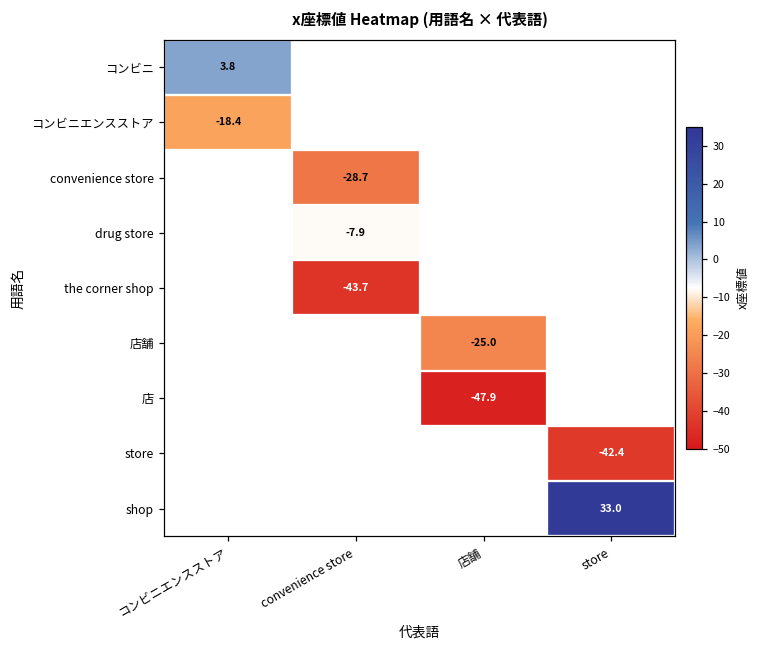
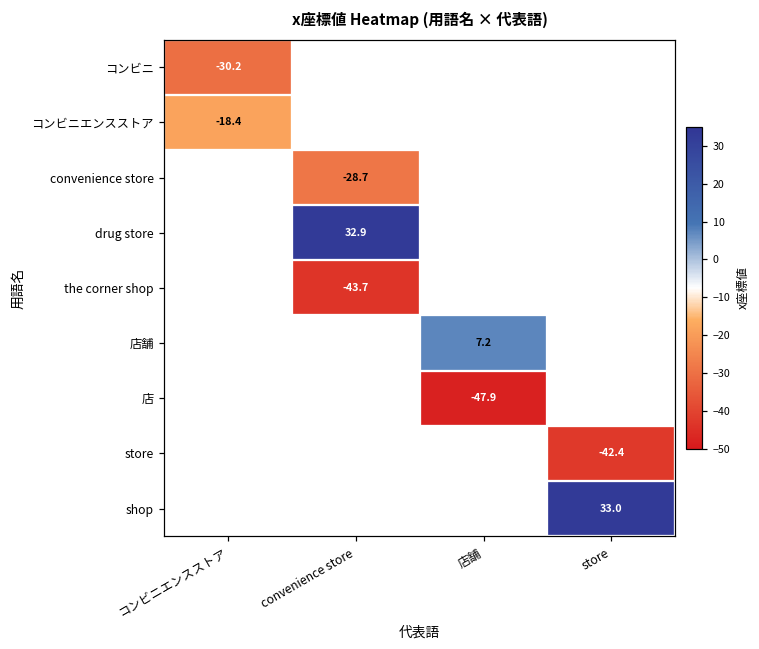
  {
    "コンビニ": {
-     "コンビニエンスストア": 3.8
+     "コンビニエンスストア": -30.2
    },
    "コンビニエンスストア": {
      "コンビニエンスストア": -18.4
    },
    "convenience store": {
      "convenience store": -28.7
    },
    "drug store": {
-     "convenience store": -7.9
+     "convenience store": 32.9
    },
    "the corner shop": {
      "convenience store": -43.7
    },
    "店舗": {
-     "店舗": -25.0
+     "店舗": 7.2
    },
    "店": {
      "店舗": -47.9
    },
    "store": {
      "store": -42.4
    },
    "shop": {
      "store": 33.0
    }
  }
